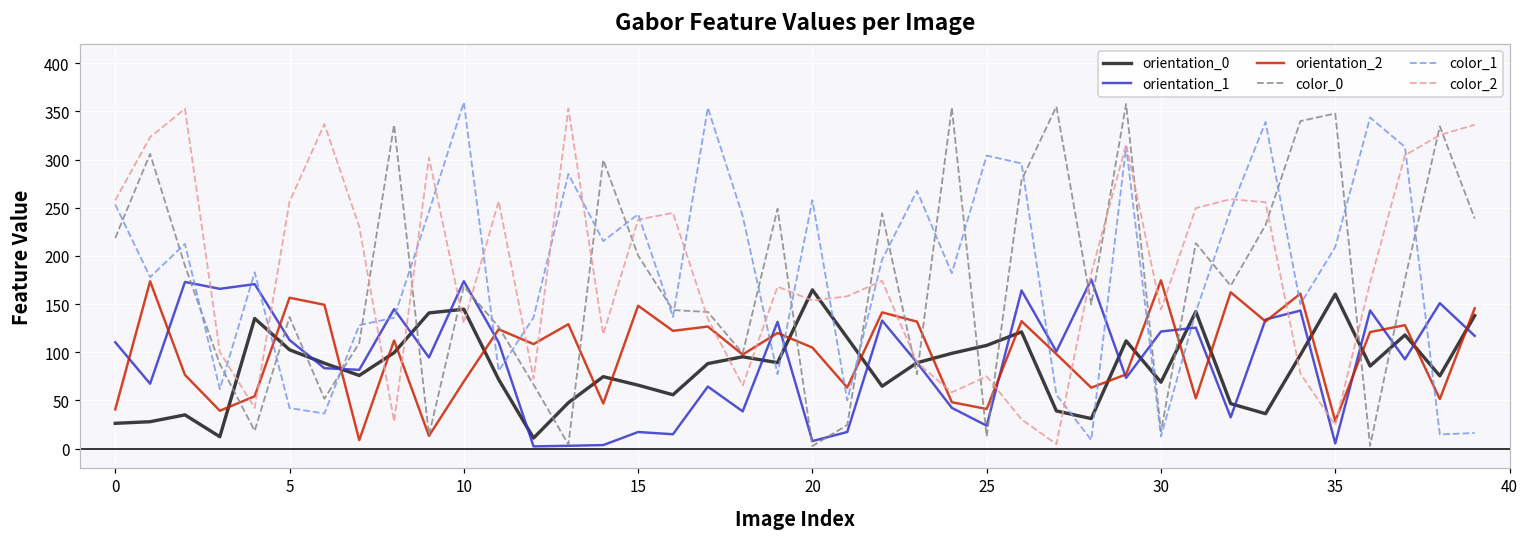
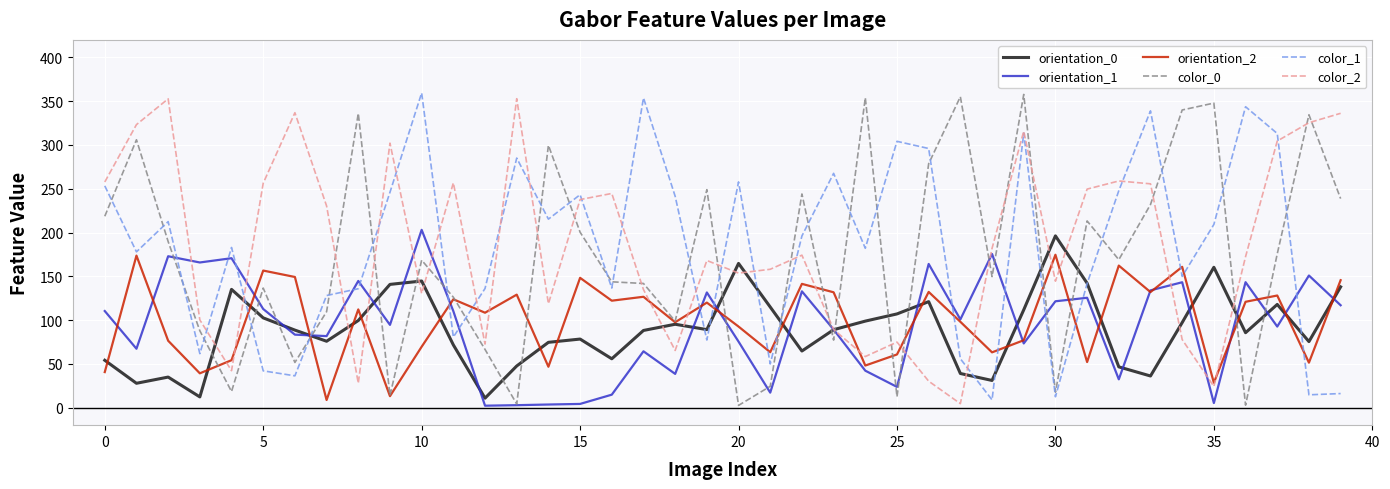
  {
    "orientation_0": {
-     "0": 30,
+     "0": 50,
      "5": 100,
      "10": 140,
-     "15": 70,
+     "15": 80,
      "20": 160,
      "25": 110,
-     "30": 70,
+     "30": 200,
      "35": 160
    },
    "orientation_1": {
      "0": 110,
      "5": 110,
-     "10": 170,
-     "15": 20,
-     "20": 10,
+     "10": 200,
+     "15": 0,
+     "20": 80,
      "25": 20,
      "30": 120,
      "35": 10
    },
    "orientation_2": {
      "0": 40,
      "5": 160,
      "10": 70,
      "15": 150,
-     "20": 100,
-     "25": 40,
+     "20": 90,
+     "25": 60,
      "30": 170,
      "35": 30
    },
    "color_0": {
      "0": 220,
      "5": 140,
      "10": 170,
      "15": 200,
      "20": 0,
      "25": 10,
      "30": 20,
      "35": 350
    },
    "color_1": {
      "0": 250,
      "5": 40,
      "10": 360,
      "15": 240,
      "20": 260,
      "25": 300,
      "30": 10,
      "35": 210
    },
    "color_2": {
      "0": 260,
      "5": 260,
      "10": 130,
      "15": 240,
      "20": 150,
      "25": 70,
      "30": 140,
      "35": 20
    }
  }
